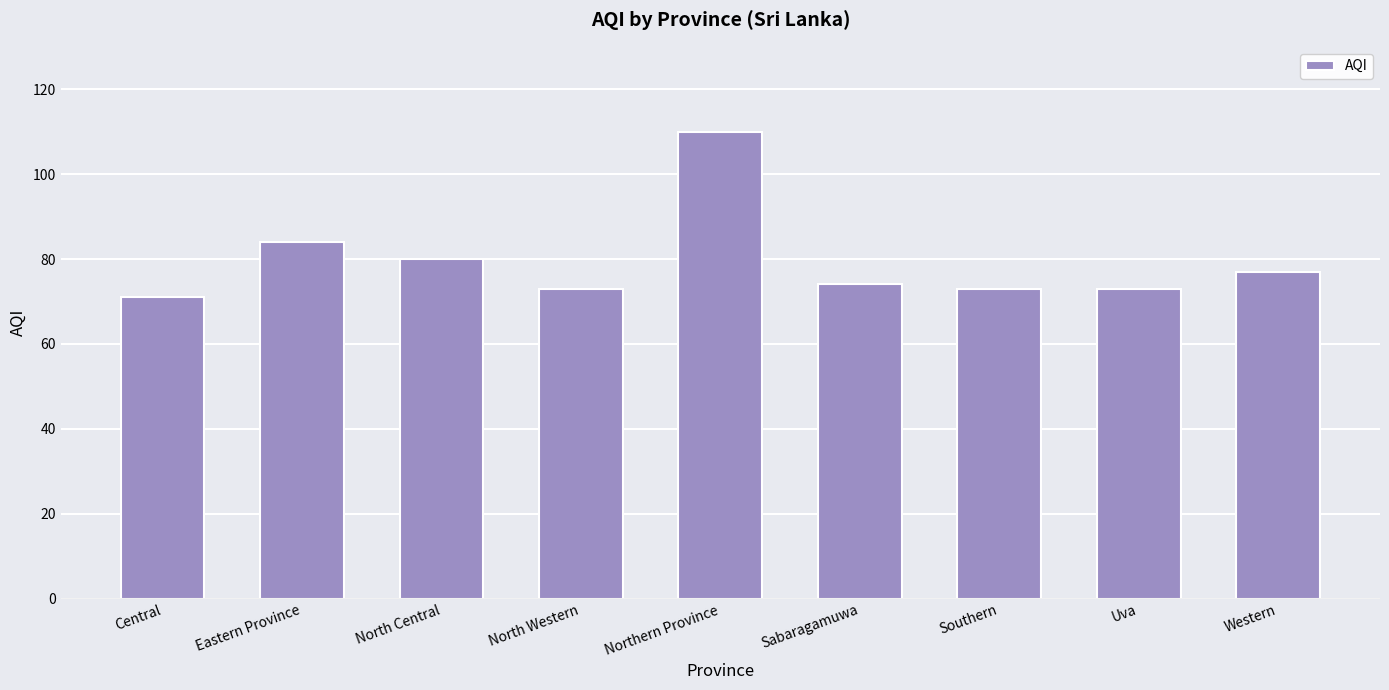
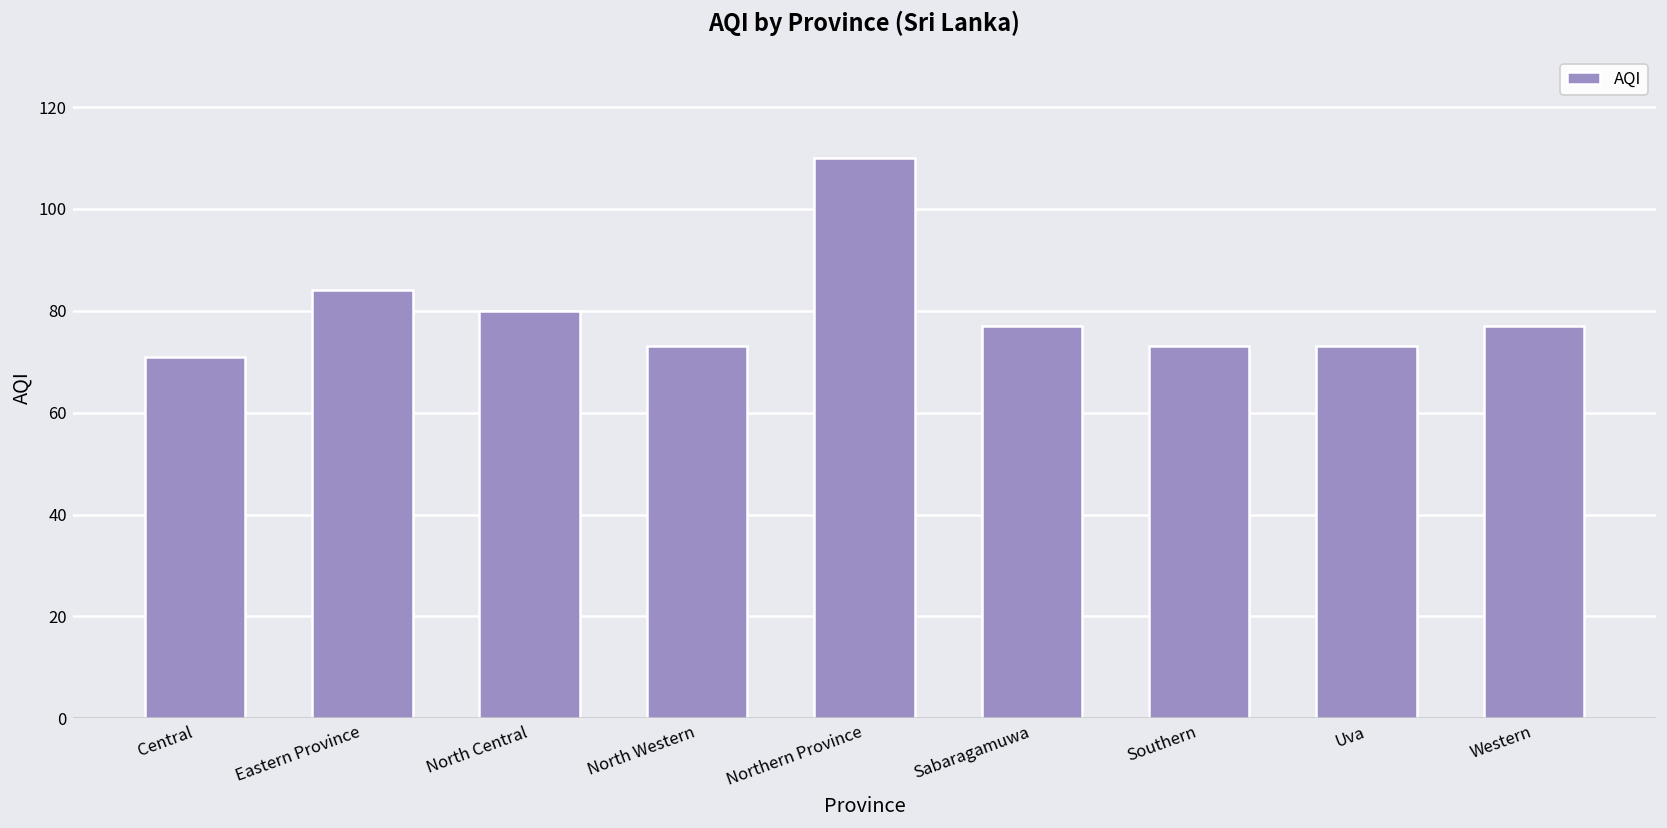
  {
    "Central": 71,
    "Eastern Province": 84,
    "North Central": 80,
    "North Western": 73,
    "Northern Province": 110,
-   "Sabaragamuwa": 74,
+   "Sabaragamuwa": 77,
    "Southern": 73,
    "Uva": 73,
    "Western": 77
  }
